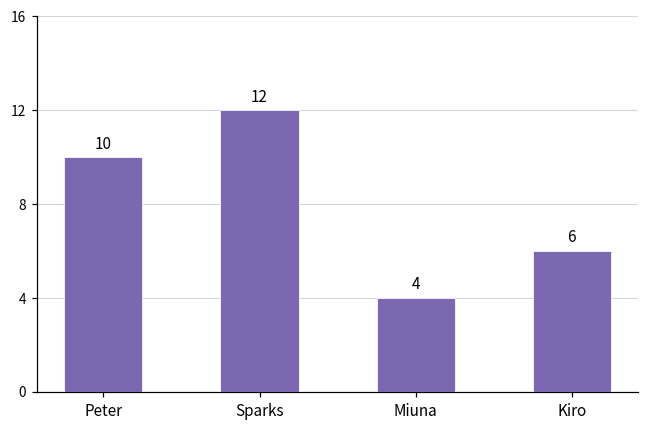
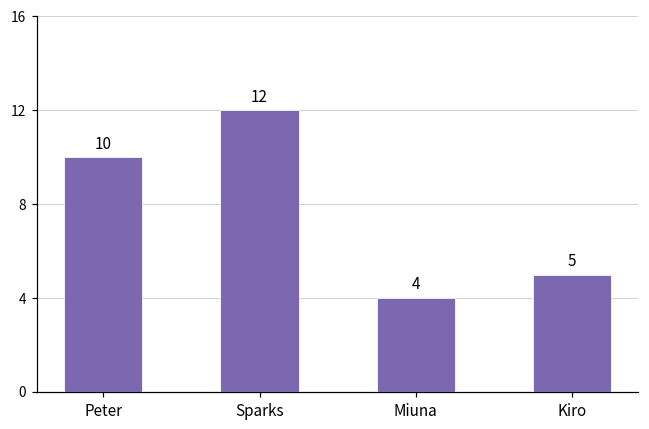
  {
    "Peter": 10,
    "Sparks": 12,
    "Miuna": 4,
-   "Kiro": 6
+   "Kiro": 5
  }
